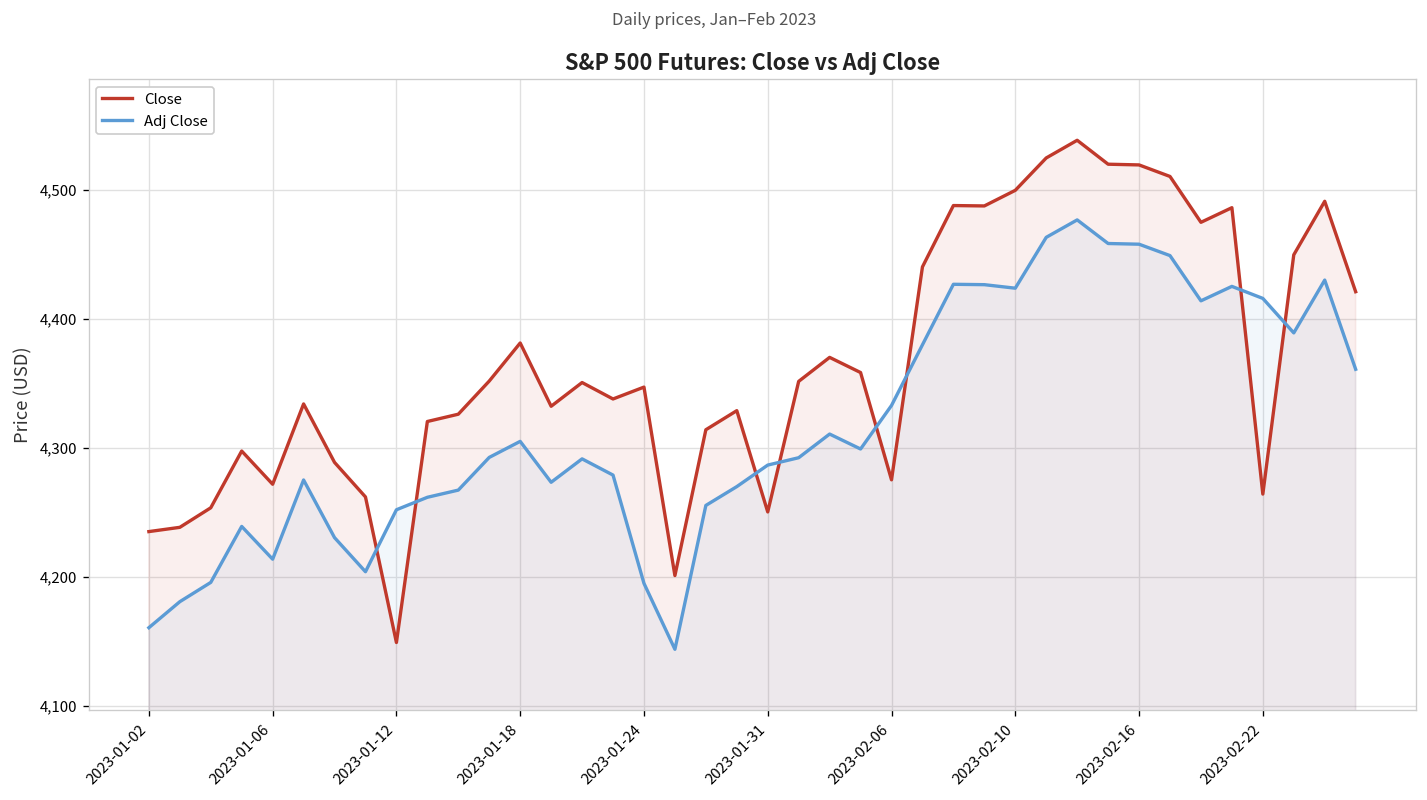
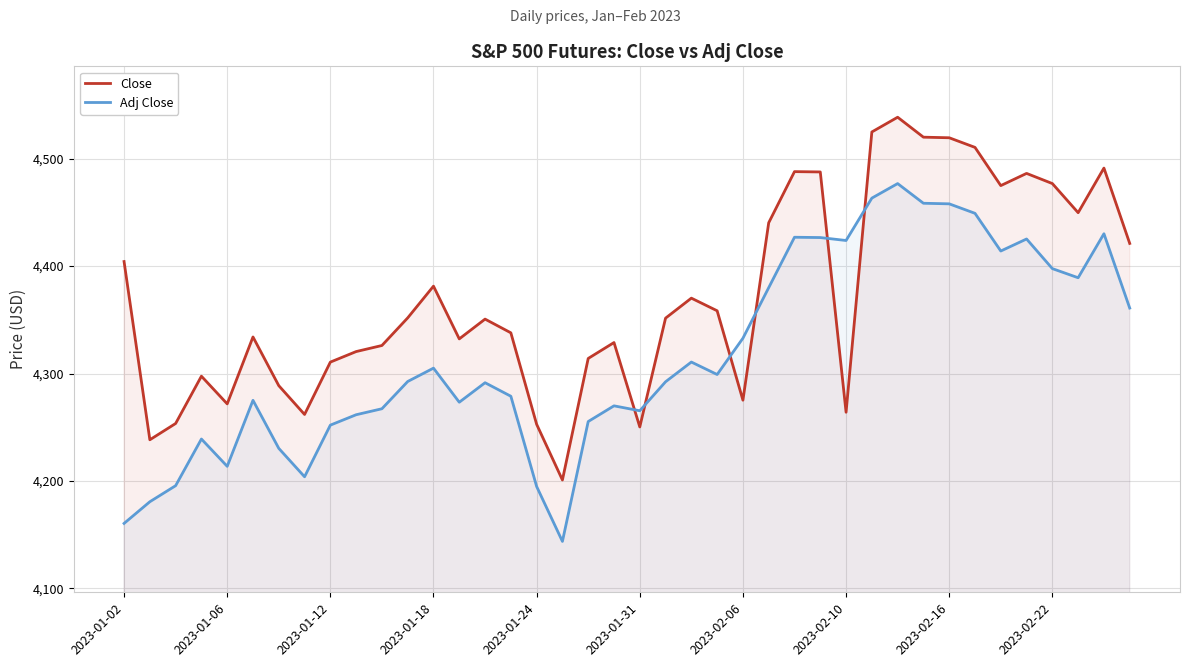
  {
    "Close": {
-     "2023-01-02": "4,235",
+     "2023-01-02": "4,404",
      "2023-01-06": "4,272",
-     "2023-01-12": "4,149",
+     "2023-01-12": "4,311",
      "2023-01-18": "4,381",
-     "2023-01-24": "4,347",
+     "2023-01-24": "4,253",
      "2023-01-31": "4,250",
      "2023-02-06": "4,275",
-     "2023-02-10": "4,500",
+     "2023-02-10": "4,264",
      "2023-02-16": "4,519",
-     "2023-02-22": "4,264"
+     "2023-02-22": "4,477"
    },
    "Adj Close": {
      "2023-01-02": "4,161",
      "2023-01-06": "4,214",
      "2023-01-12": "4,252",
      "2023-01-18": "4,305",
      "2023-01-24": "4,195",
-     "2023-01-31": "4,287",
+     "2023-01-31": "4,265",
      "2023-02-06": "4,333",
      "2023-02-10": "4,424",
      "2023-02-16": "4,458",
-     "2023-02-22": "4,416"
+     "2023-02-22": "4,398"
    }
  }
